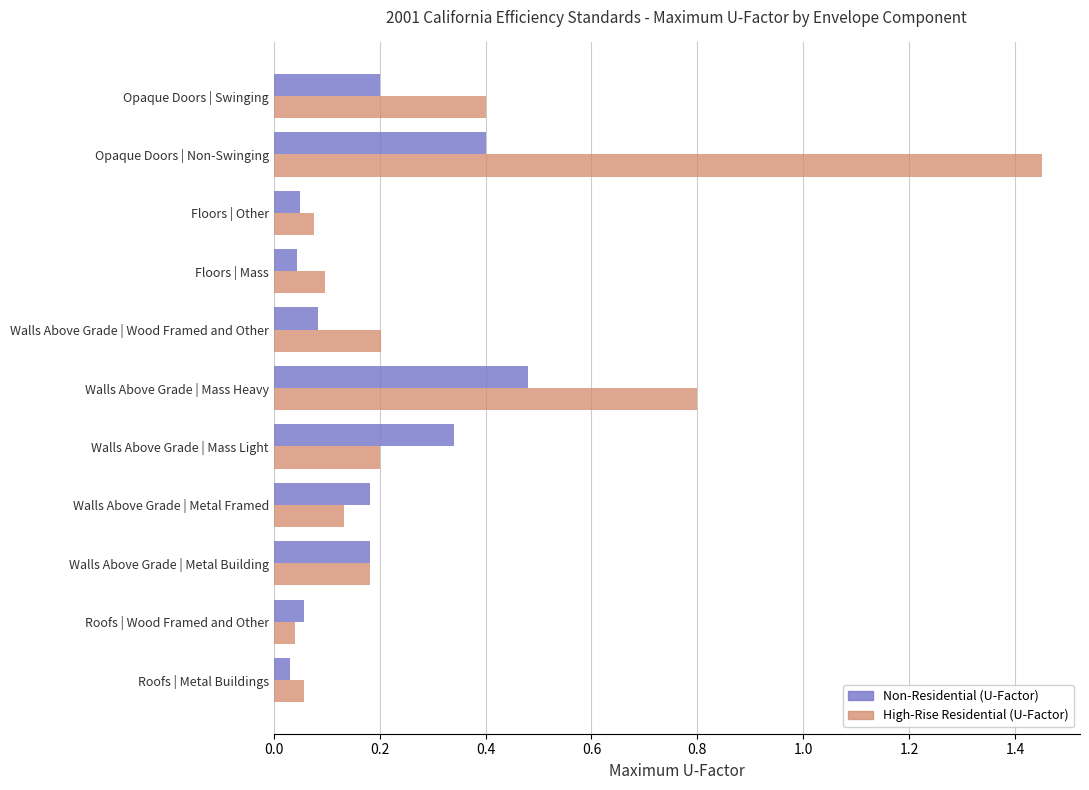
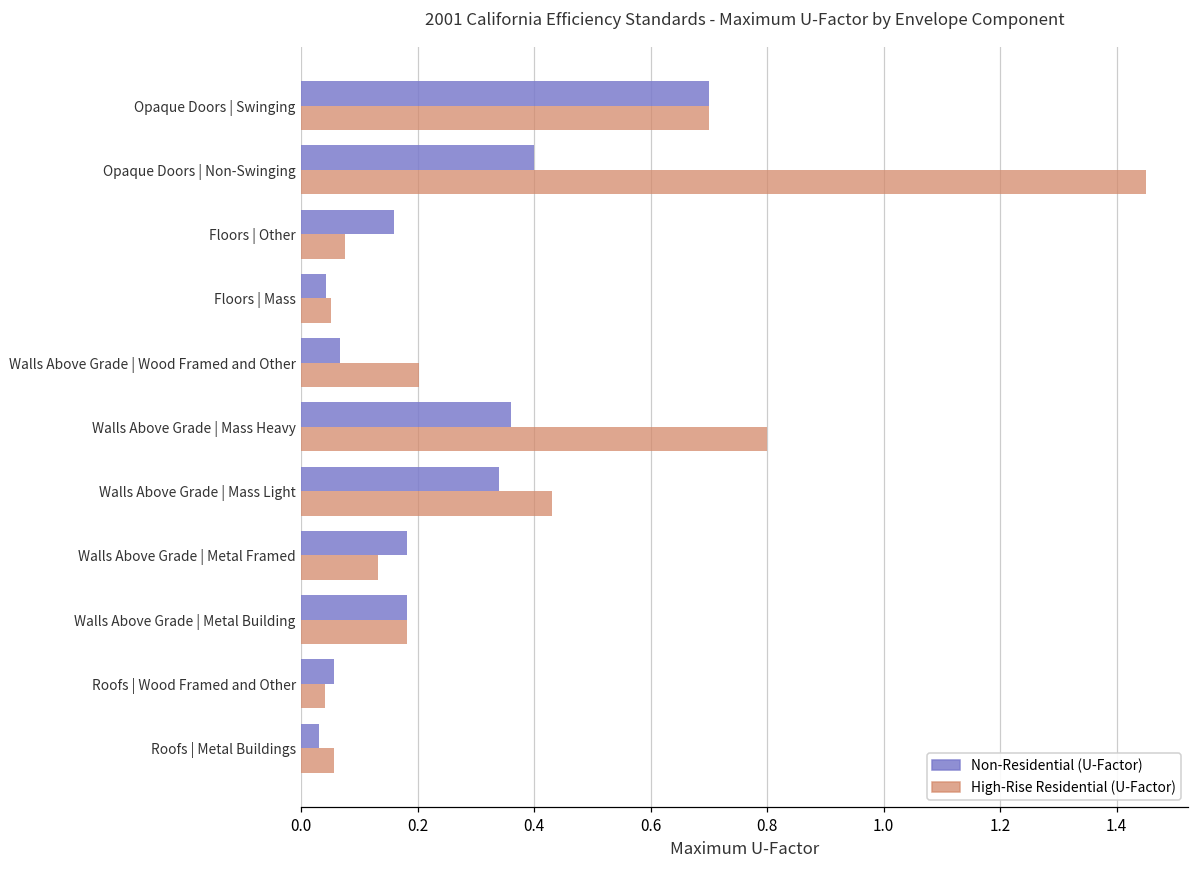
  {
    "Non-Residential (U-Factor)": {
-     "Opaque Doors | Swinging": 0.2,
+     "Opaque Doors | Swinging": 0.7,
      "Opaque Doors | Non-Swinging": 0.40,
-     "Floors | Other": 0.05,
+     "Floors | Other": 0.16,
      "Floors | Mass": 0.04,
-     "Walls Above Grade | Wood Framed and Other": 0.08,
-     "Walls Above Grade | Mass Heavy": 0.48,
+     "Walls Above Grade | Wood Framed and Other": 0.07,
+     "Walls Above Grade | Mass Heavy": 0.36,
      "Walls Above Grade | Mass Light": 0.34,
      "Walls Above Grade | Metal Framed": 0.18,
      "Walls Above Grade | Metal Building": 0.18,
      "Roofs | Wood Framed and Other": 0.06,
      "Roofs | Metal Buildings": 0.03
    },
    "High-Rise Residential (U-Factor)": {
-     "Opaque Doors | Swinging": 0.4,
+     "Opaque Doors | Swinging": 0.7,
      "Opaque Doors | Non-Swinging": 1.45,
      "Floors | Other": 0.08,
-     "Floors | Mass": 0.10,
+     "Floors | Mass": 0.05,
      "Walls Above Grade | Wood Framed and Other": 0.20,
      "Walls Above Grade | Mass Heavy": 0.80,
-     "Walls Above Grade | Mass Light": 0.20,
+     "Walls Above Grade | Mass Light": 0.43,
      "Walls Above Grade | Metal Framed": 0.13,
      "Walls Above Grade | Metal Building": 0.18,
      "Roofs | Wood Framed and Other": 0.04,
      "Roofs | Metal Buildings": 0.06
    }
  }
